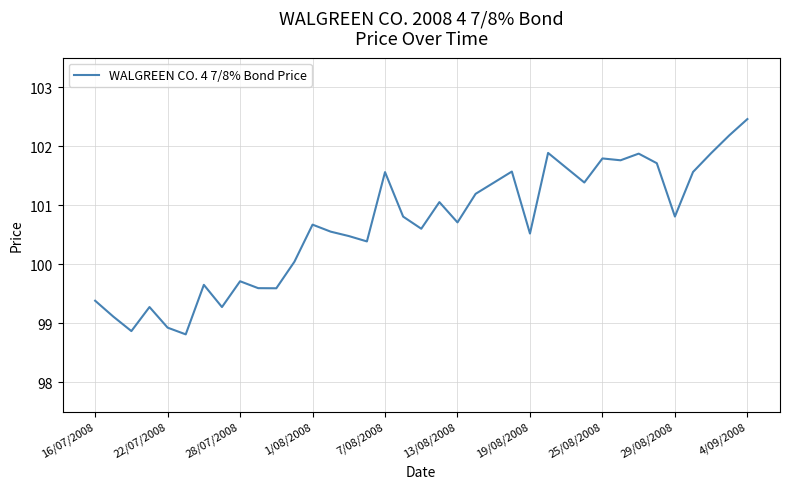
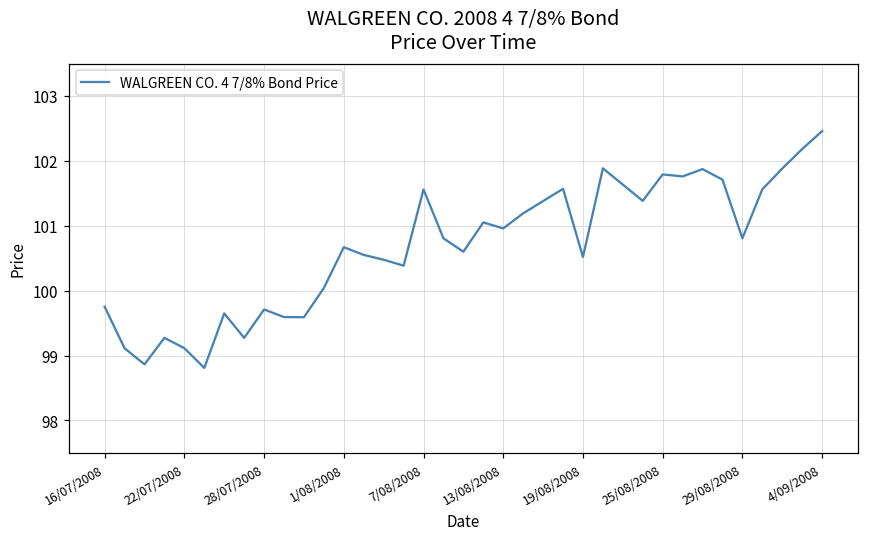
  {
-   "16/07/2008": 99.4,
-   "22/07/2008": 98.9,
+   "16/07/2008": 99.8,
+   "22/07/2008": 99.1,
    "28/07/2008": 99.7,
    "1/08/2008": 100.7,
    "7/08/2008": 101.6,
-   "13/08/2008": 100.7,
+   "13/08/2008": 101.0,
    "19/08/2008": 100.5,
    "25/08/2008": 101.8,
    "29/08/2008": 100.8,
    "4/09/2008": 102.5
  }
